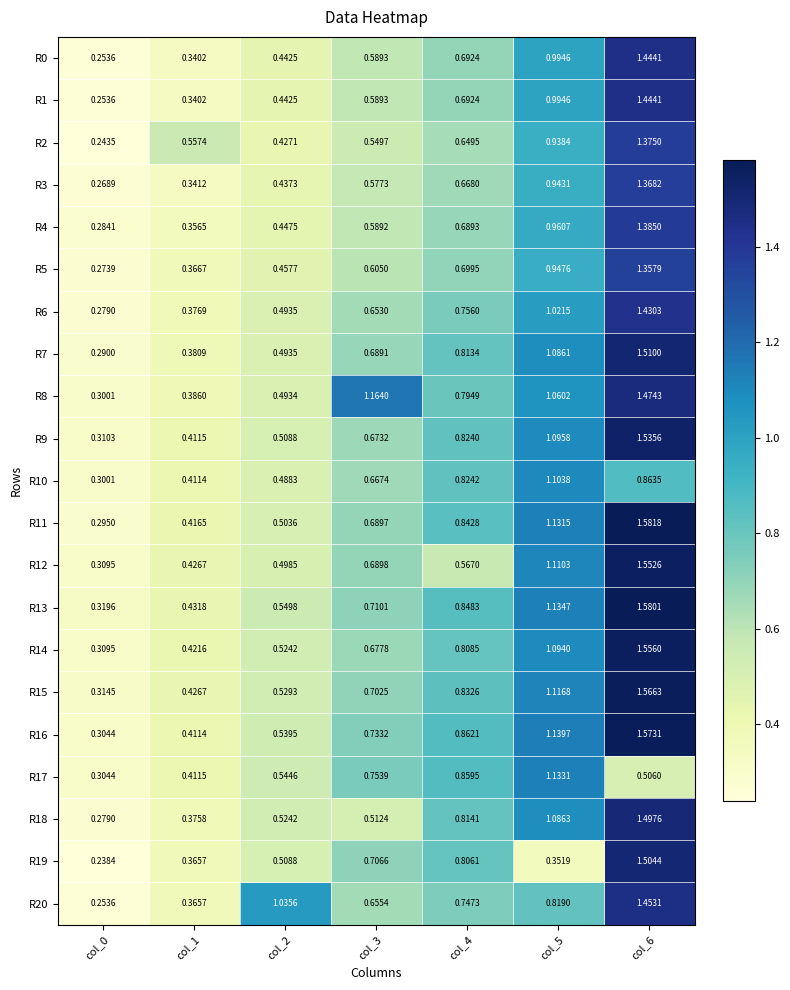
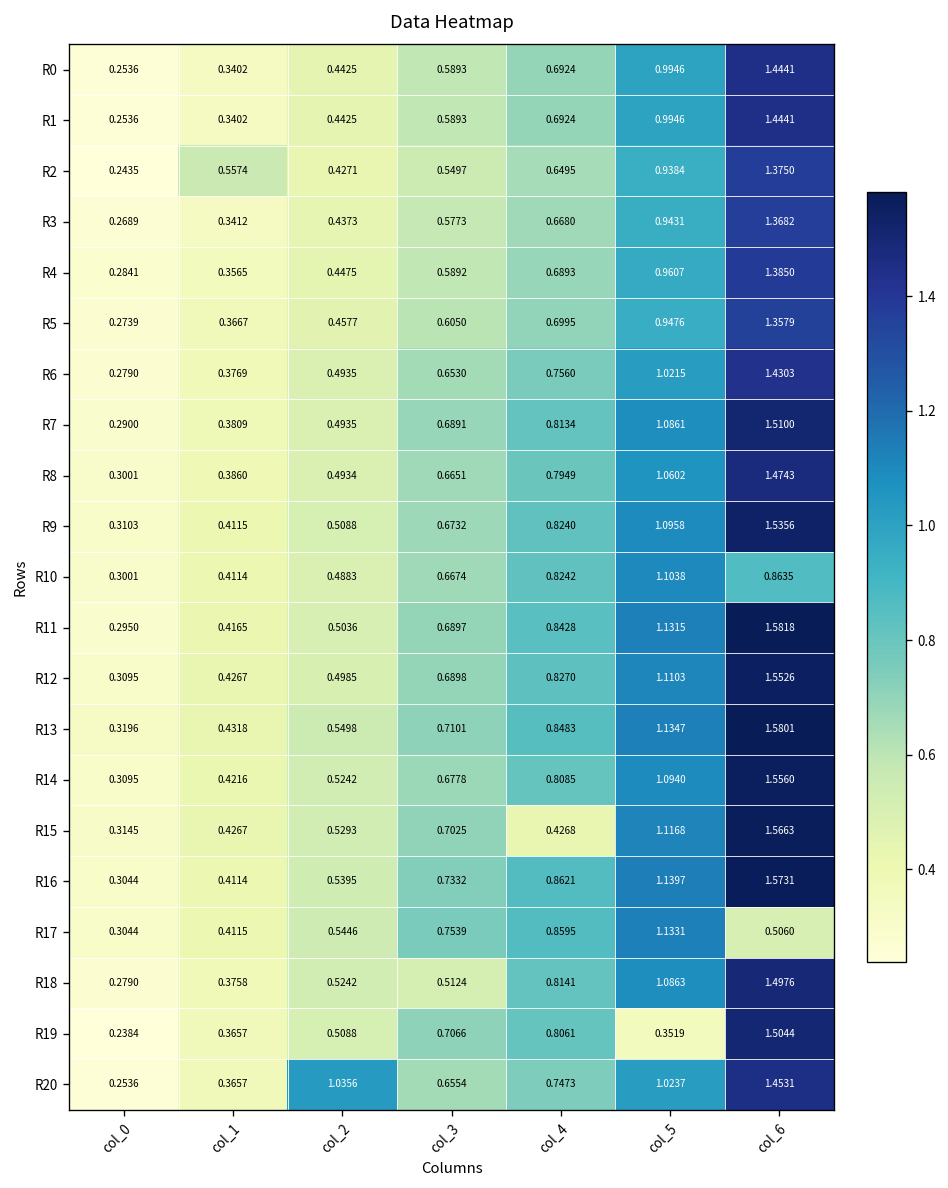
  {
    "R0": {
      "col_0": 0.2536,
      "col_1": 0.3402,
      "col_2": 0.4425,
      "col_3": 0.5893,
      "col_4": 0.6924,
      "col_5": 0.9946,
      "col_6": 1.4441
    },
    "R1": {
      "col_0": 0.2536,
      "col_1": 0.3402,
      "col_2": 0.4425,
      "col_3": 0.5893,
      "col_4": 0.6924,
      "col_5": 0.9946,
      "col_6": 1.4441
    },
    "R2": {
      "col_0": 0.2435,
      "col_1": 0.5574,
      "col_2": 0.4271,
      "col_3": 0.5497,
      "col_4": 0.6495,
      "col_5": 0.9384,
      "col_6": 1.3750
    },
    "R3": {
      "col_0": 0.2689,
      "col_1": 0.3412,
      "col_2": 0.4373,
      "col_3": 0.5773,
      "col_4": 0.6680,
      "col_5": 0.9431,
      "col_6": 1.3682
    },
    "R4": {
      "col_0": 0.2841,
      "col_1": 0.3565,
      "col_2": 0.4475,
      "col_3": 0.5892,
      "col_4": 0.6893,
      "col_5": 0.9607,
      "col_6": 1.3850
    },
    "R5": {
      "col_0": 0.2739,
      "col_1": 0.3667,
      "col_2": 0.4577,
      "col_3": 0.6050,
      "col_4": 0.6995,
      "col_5": 0.9476,
      "col_6": 1.3579
    },
    "R6": {
      "col_0": 0.2790,
      "col_1": 0.3769,
      "col_2": 0.4935,
      "col_3": 0.6530,
      "col_4": 0.7560,
      "col_5": 1.0215,
      "col_6": 1.4303
    },
    "R7": {
      "col_0": 0.2900,
      "col_1": 0.3809,
      "col_2": 0.4935,
      "col_3": 0.6891,
      "col_4": 0.8134,
      "col_5": 1.0861,
      "col_6": 1.5100
    },
    "R8": {
      "col_0": 0.3001,
      "col_1": 0.3860,
      "col_2": 0.4934,
-     "col_3": 1.1640,
+     "col_3": 0.6651,
      "col_4": 0.7949,
      "col_5": 1.0602,
      "col_6": 1.4743
    },
    "R9": {
      "col_0": 0.3103,
      "col_1": 0.4115,
      "col_2": 0.5088,
      "col_3": 0.6732,
      "col_4": 0.8240,
      "col_5": 1.0958,
      "col_6": 1.5356
    },
    "R10": {
      "col_0": 0.3001,
      "col_1": 0.4114,
      "col_2": 0.4883,
      "col_3": 0.6674,
      "col_4": 0.8242,
      "col_5": 1.1038,
      "col_6": 0.8635
    },
    "R11": {
      "col_0": 0.2950,
      "col_1": 0.4165,
      "col_2": 0.5036,
      "col_3": 0.6897,
      "col_4": 0.8428,
      "col_5": 1.1315,
      "col_6": 1.5818
    },
    "R12": {
      "col_0": 0.3095,
      "col_1": 0.4267,
      "col_2": 0.4985,
      "col_3": 0.6898,
-     "col_4": 0.5670,
+     "col_4": 0.8270,
      "col_5": 1.1103,
      "col_6": 1.5526
    },
    "R13": {
      "col_0": 0.3196,
      "col_1": 0.4318,
      "col_2": 0.5498,
      "col_3": 0.7101,
      "col_4": 0.8483,
      "col_5": 1.1347,
      "col_6": 1.5801
    },
    "R14": {
      "col_0": 0.3095,
      "col_1": 0.4216,
      "col_2": 0.5242,
      "col_3": 0.6778,
      "col_4": 0.8085,
      "col_5": 1.0940,
      "col_6": 1.5560
    },
    "R15": {
      "col_0": 0.3145,
      "col_1": 0.4267,
      "col_2": 0.5293,
      "col_3": 0.7025,
-     "col_4": 0.8326,
+     "col_4": 0.4268,
      "col_5": 1.1168,
      "col_6": 1.5663
    },
    "R16": {
      "col_0": 0.3044,
      "col_1": 0.4114,
      "col_2": 0.5395,
      "col_3": 0.7332,
      "col_4": 0.8621,
      "col_5": 1.1397,
      "col_6": 1.5731
    },
    "R17": {
      "col_0": 0.3044,
      "col_1": 0.4115,
      "col_2": 0.5446,
      "col_3": 0.7539,
      "col_4": 0.8595,
      "col_5": 1.1331,
      "col_6": 0.5060
    },
    "R18": {
      "col_0": 0.2790,
      "col_1": 0.3758,
      "col_2": 0.5242,
      "col_3": 0.5124,
      "col_4": 0.8141,
      "col_5": 1.0863,
      "col_6": 1.4976
    },
    "R19": {
      "col_0": 0.2384,
      "col_1": 0.3657,
      "col_2": 0.5088,
      "col_3": 0.7066,
      "col_4": 0.8061,
      "col_5": 0.3519,
      "col_6": 1.5044
    },
    "R20": {
      "col_0": 0.2536,
      "col_1": 0.3657,
      "col_2": 1.0356,
      "col_3": 0.6554,
      "col_4": 0.7473,
-     "col_5": 0.8190,
+     "col_5": 1.0237,
      "col_6": 1.4531
    }
  }
